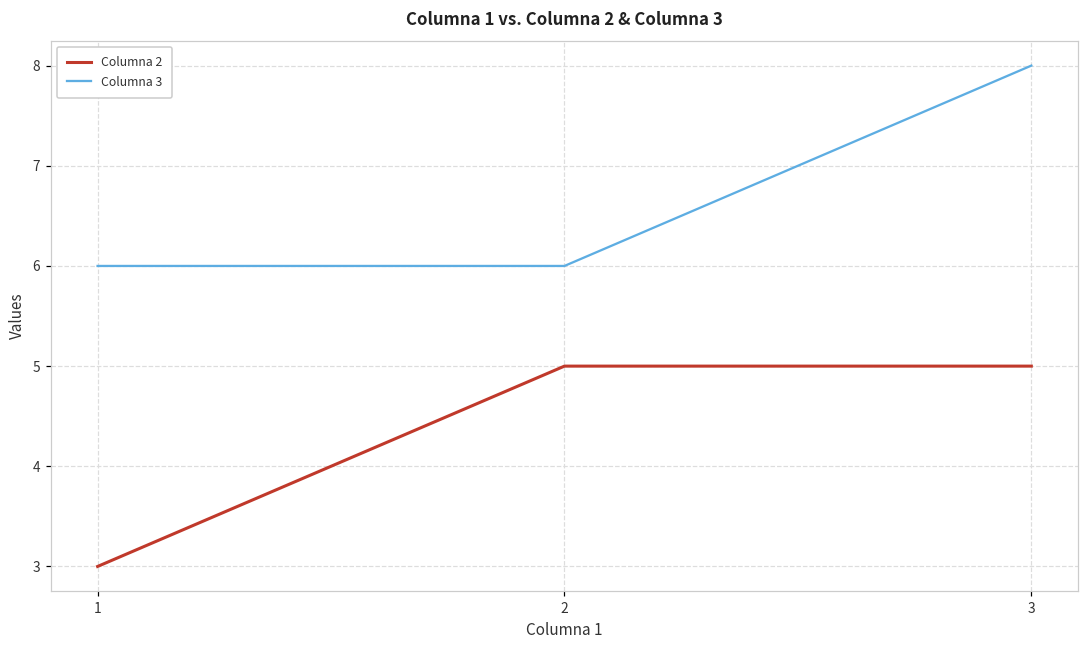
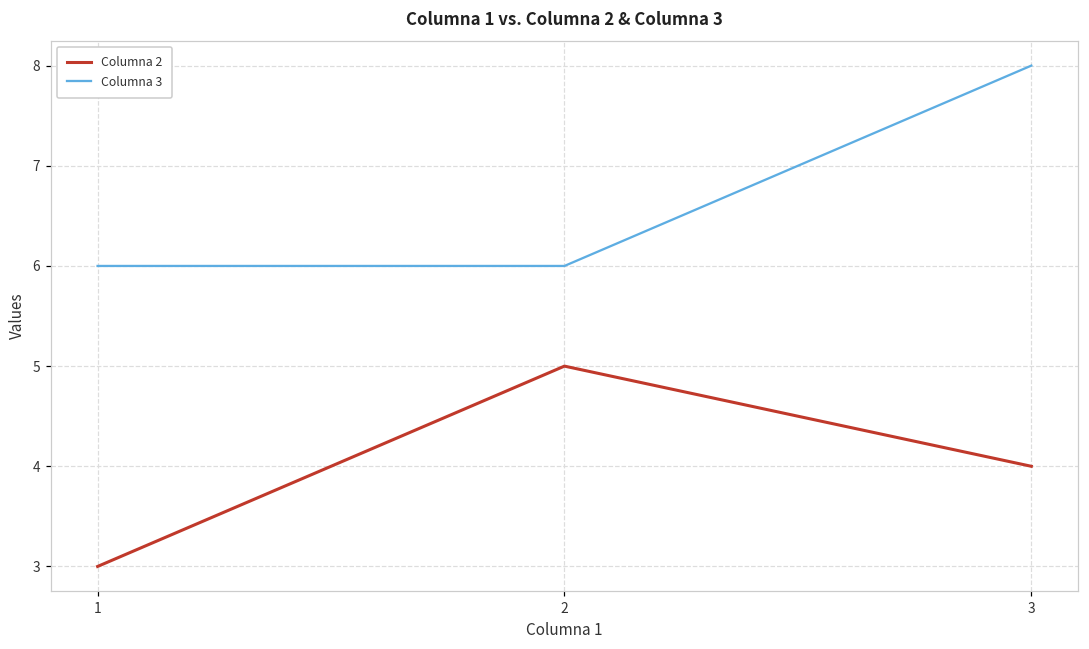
  {
    "Columna 2": {
      "1": 3,
      "2": 5,
-     "3": 5
+     "3": 4
    },
    "Columna 3": {
      "1": 6,
      "2": 6,
      "3": 8
    }
  }
